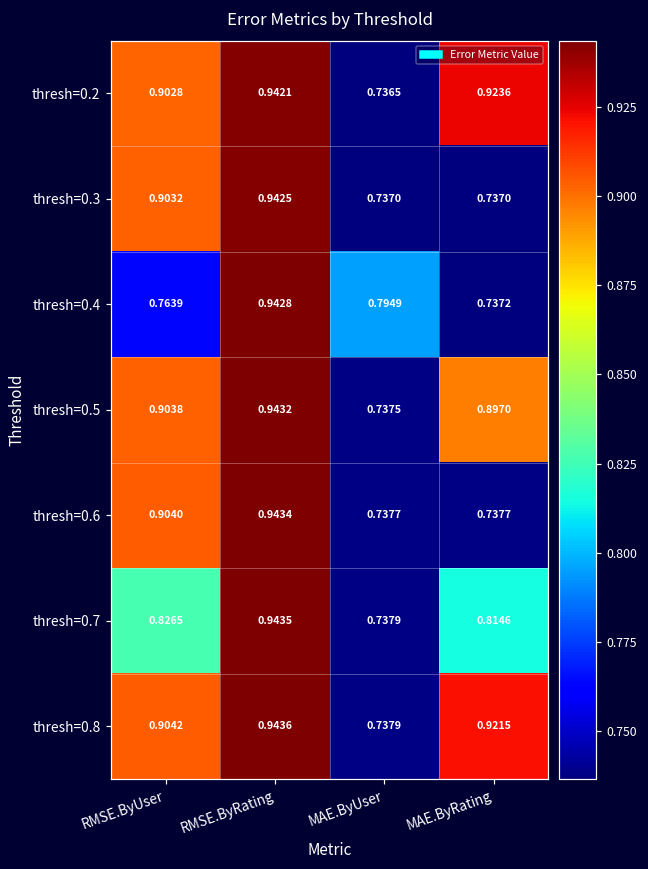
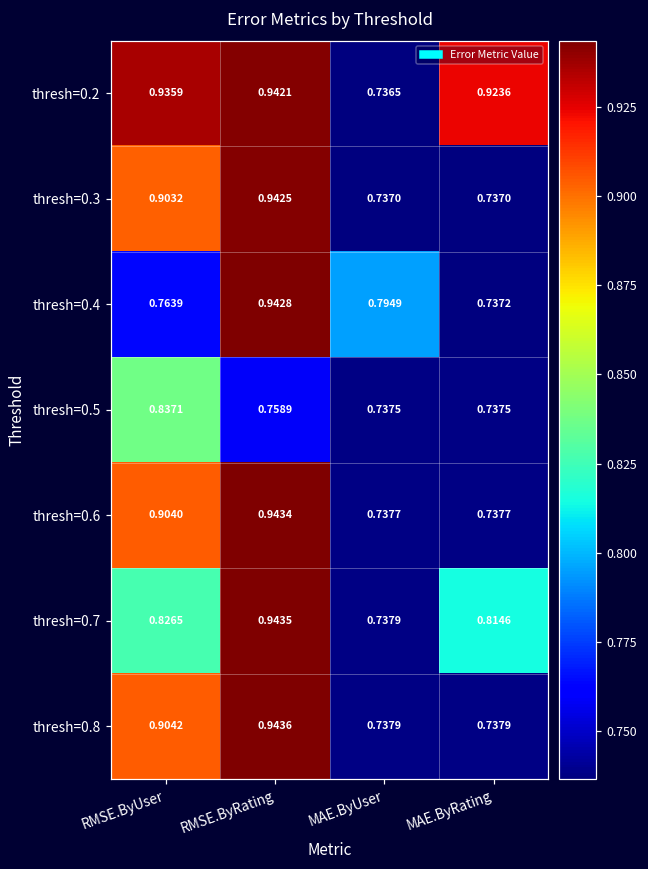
  {
    "thresh=0.2": {
-     "RMSE.ByUser": 0.9028,
+     "RMSE.ByUser": 0.9359,
      "RMSE.ByRating": 0.9421,
      "MAE.ByUser": 0.7365,
      "MAE.ByRating": 0.9236
    },
    "thresh=0.3": {
      "RMSE.ByUser": 0.9032,
      "RMSE.ByRating": 0.9425,
      "MAE.ByUser": 0.7370,
      "MAE.ByRating": 0.7370
    },
    "thresh=0.4": {
      "RMSE.ByUser": 0.7639,
      "RMSE.ByRating": 0.9428,
      "MAE.ByUser": 0.7949,
      "MAE.ByRating": 0.7372
    },
    "thresh=0.5": {
-     "RMSE.ByUser": 0.9038,
-     "RMSE.ByRating": 0.9432,
+     "RMSE.ByUser": 0.8371,
+     "RMSE.ByRating": 0.7589,
      "MAE.ByUser": 0.7375,
-     "MAE.ByRating": 0.8970
+     "MAE.ByRating": 0.7375
    },
    "thresh=0.6": {
      "RMSE.ByUser": 0.9040,
      "RMSE.ByRating": 0.9434,
      "MAE.ByUser": 0.7377,
      "MAE.ByRating": 0.7377
    },
    "thresh=0.7": {
      "RMSE.ByUser": 0.8265,
      "RMSE.ByRating": 0.9435,
      "MAE.ByUser": 0.7379,
      "MAE.ByRating": 0.8146
    },
    "thresh=0.8": {
      "RMSE.ByUser": 0.9042,
      "RMSE.ByRating": 0.9436,
      "MAE.ByUser": 0.7379,
-     "MAE.ByRating": 0.9215
+     "MAE.ByRating": 0.7379
    }
  }
